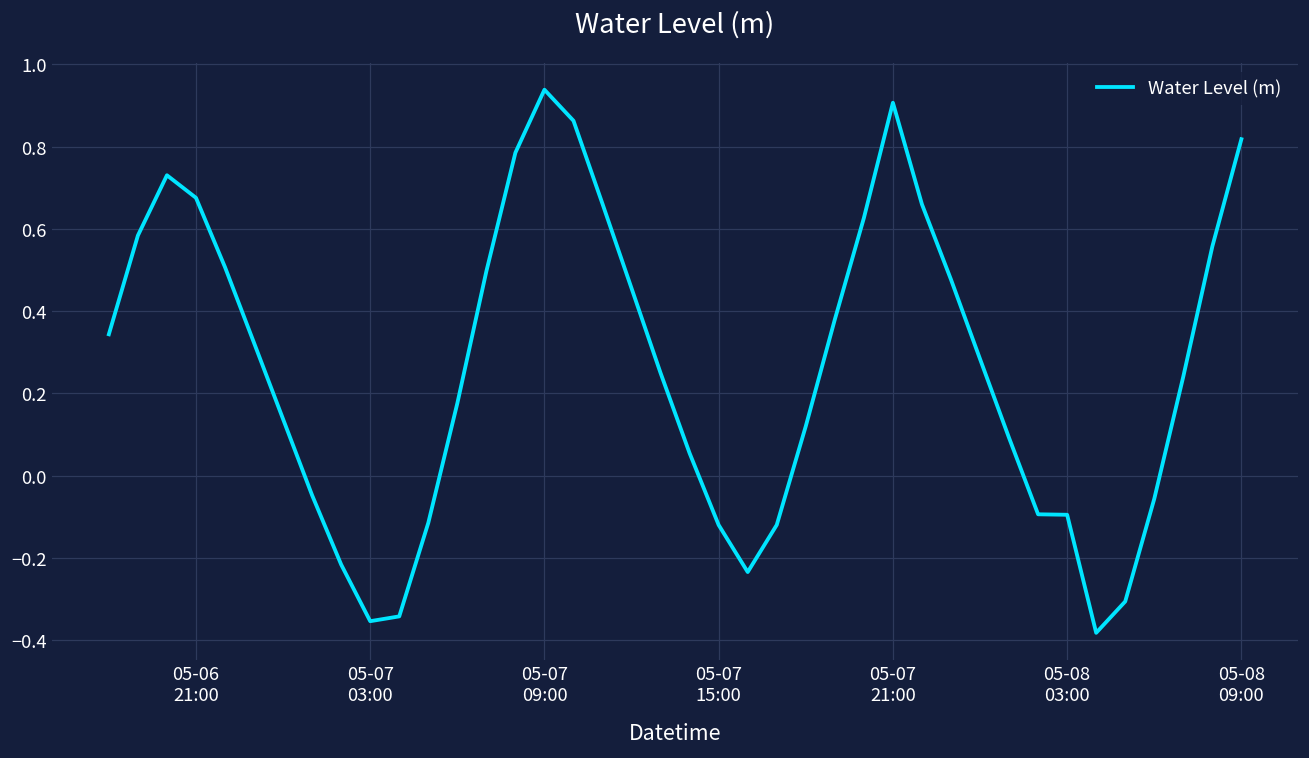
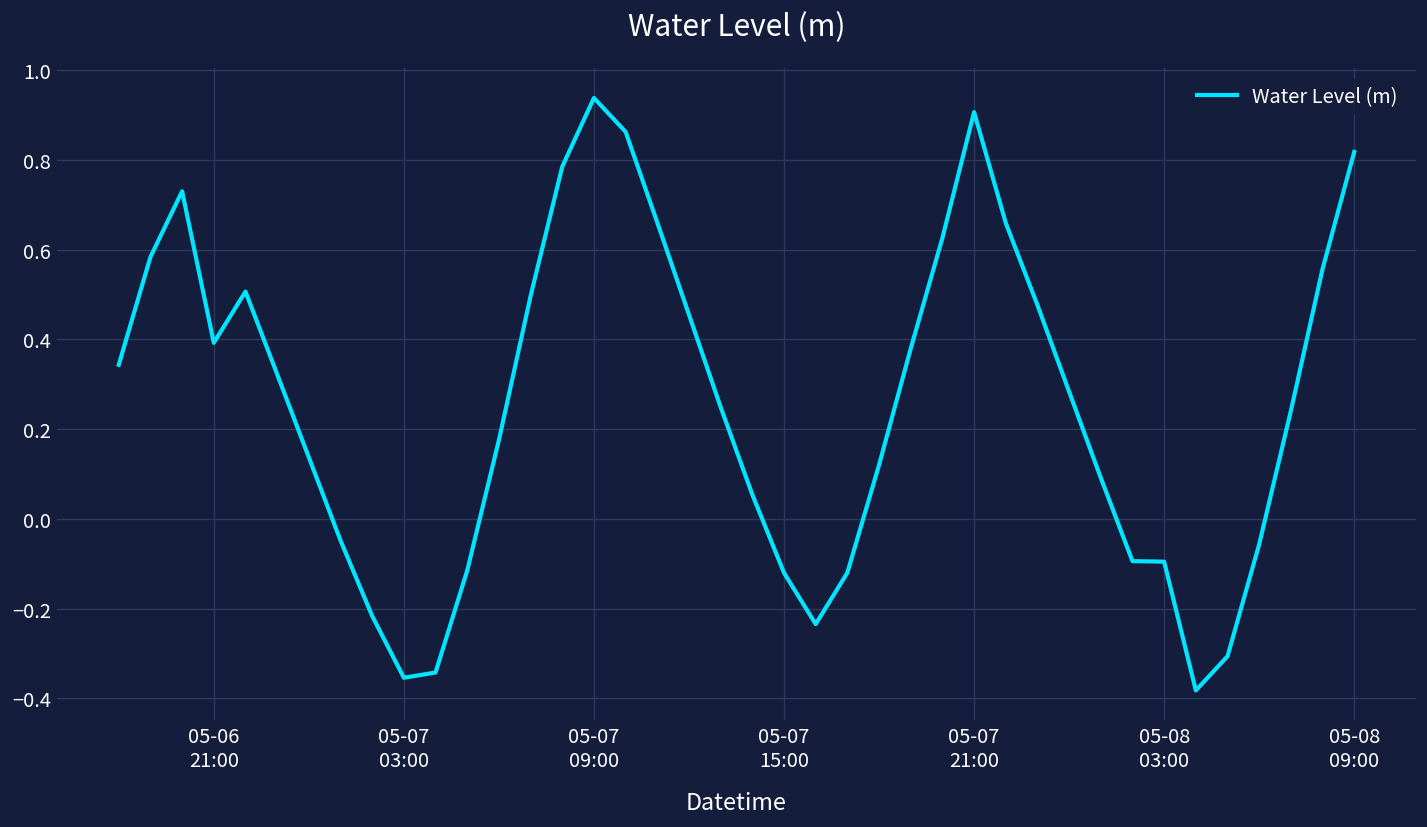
  {
-   "05-06 21:00": 0.68,
+   "05-06 21:00": 0.39,
    "05-07 03:00": -0.35,
    "05-07 09:00": 0.94,
    "05-07 15:00": -0.12,
    "05-07 21:00": 0.91,
    "05-08 03:00": -0.10,
    "05-08 09:00": 0.82
  }
